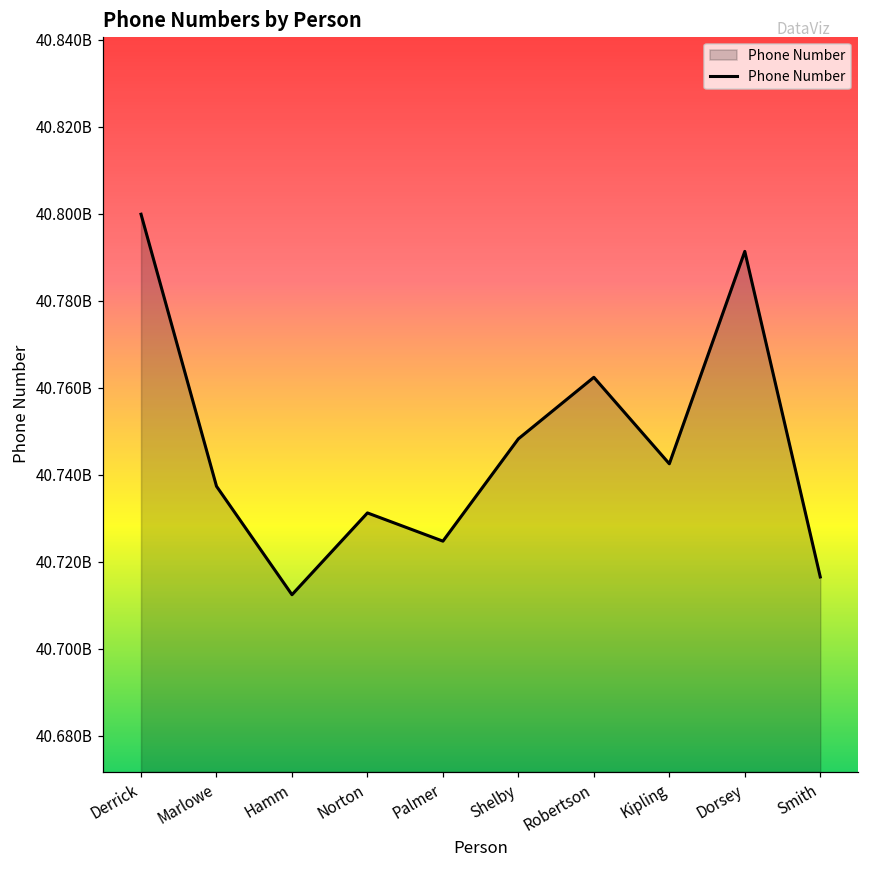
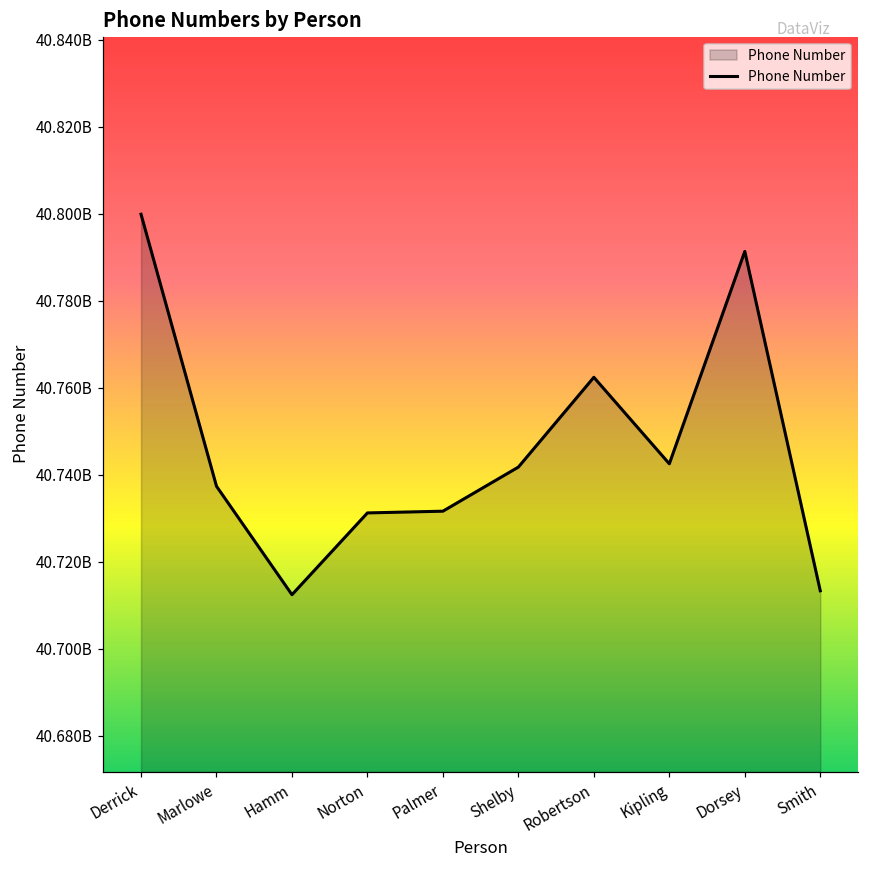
  {
    "Derrick": 40800000000,
    "Marlowe": 40737000000,
    "Hamm": 40712000000,
    "Norton": 40731000000,
-   "Palmer": 40725000000,
-   "Shelby": 40748000000,
+   "Palmer": 40732000000,
+   "Shelby": 40742000000,
    "Robertson": 40762000000,
    "Kipling": 40743000000,
    "Dorsey": 40791000000,
-   "Smith": 40717000000
+   "Smith": 40713000000
  }
